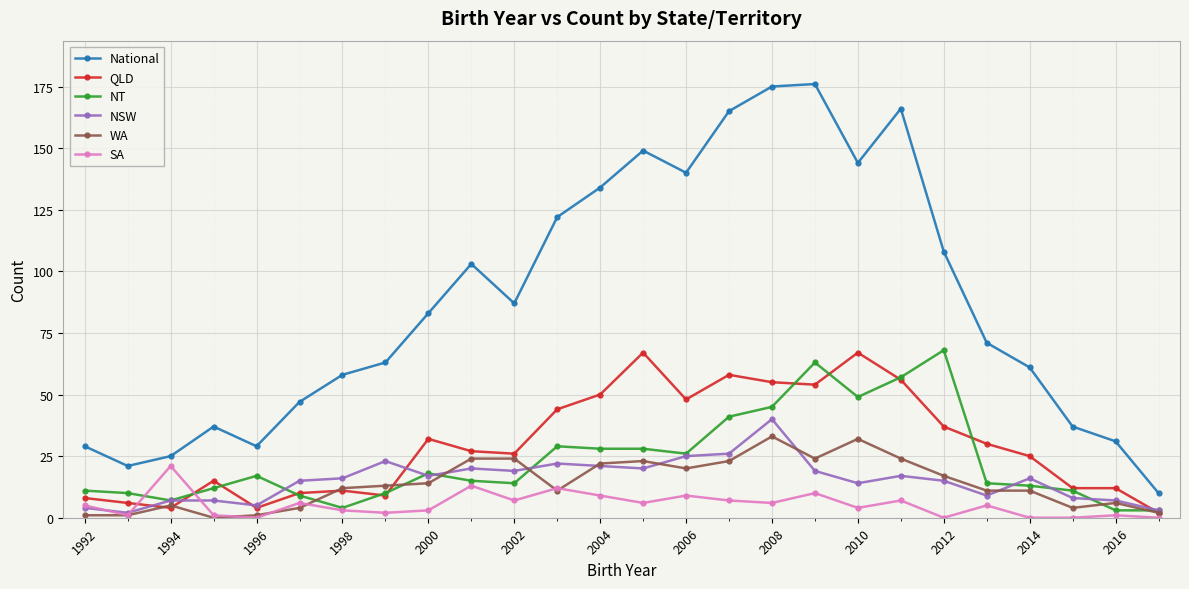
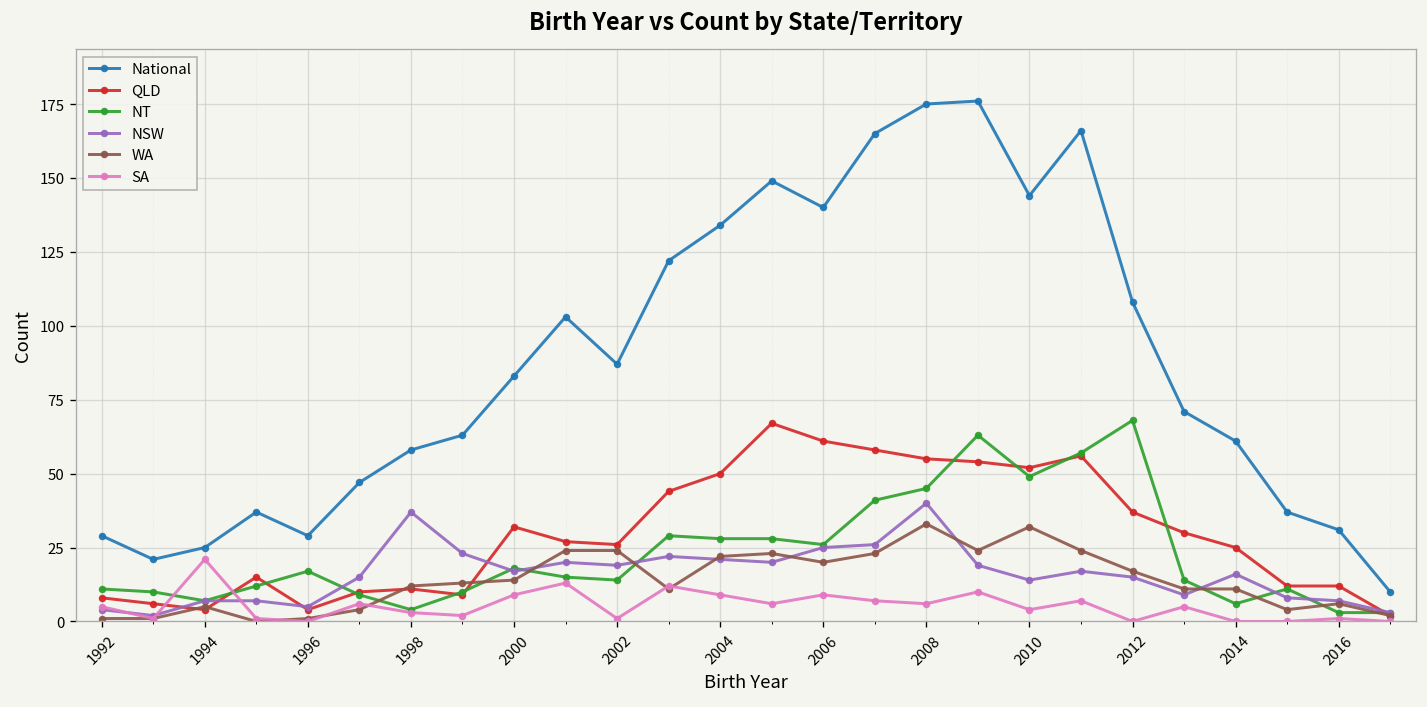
  {
    "National": {
      "1992": 29,
      "1994": 25,
      "1996": 29,
      "1998": 58,
      "2000": 83,
      "2002": 87,
      "2004": 134,
      "2006": 140,
      "2008": 175,
      "2010": 144,
      "2012": 108,
      "2014": 61,
      "2016": 31
    },
    "QLD": {
      "1992": 8,
      "2000": 32,
      "2002": 26,
      "2004": 50,
-     "2006": 48,
+     "2006": 61,
      "2008": 55,
-     "2010": 67,
+     "2010": 52,
      "2012": 37,
      "2014": 25,
      "2016": 12
    },
    "NT": {
      "1992": 11,
      "1996": 17,
      "2002": 14,
      "2004": 28,
      "2008": 45,
      "2010": 49,
      "2012": 68,
-     "2014": 13,
+     "2014": 6,
      "2016": 3
    },
    "NSW": {
-     "1998": 16,
+     "1998": 37,
      "2002": 19,
      "2008": 40,
      "2010": 14,
      "2012": 15,
      "2014": 16
    },
    "WA": {
      "1992": 1,
      "2000": 14,
      "2002": 24,
      "2006": 20,
      "2008": 33,
      "2010": 32,
      "2012": 17,
      "2014": 11
    },
    "SA": {
      "1994": 21,
-     "2000": 3,
-     "2002": 7,
+     "2000": 9,
+     "2002": 1,
      "2004": 9,
      "2006": 9,
      "2008": 6,
      "2010": 4,
      "2012": 0,
      "2014": 0,
      "2016": 1
    }
  }
